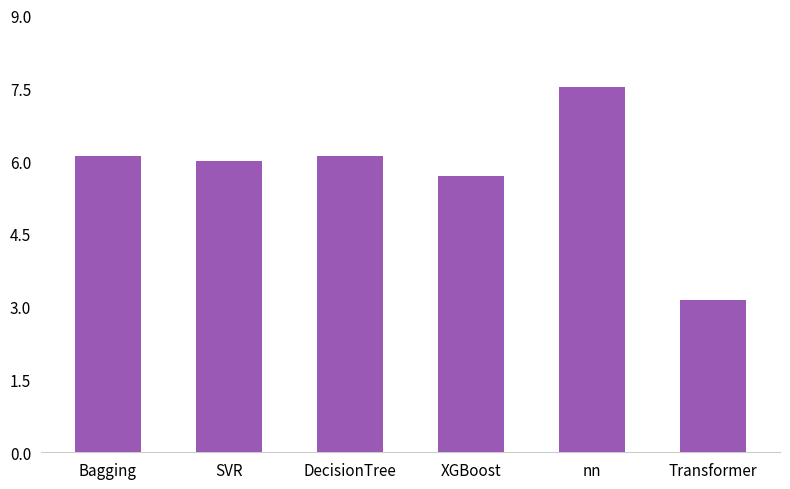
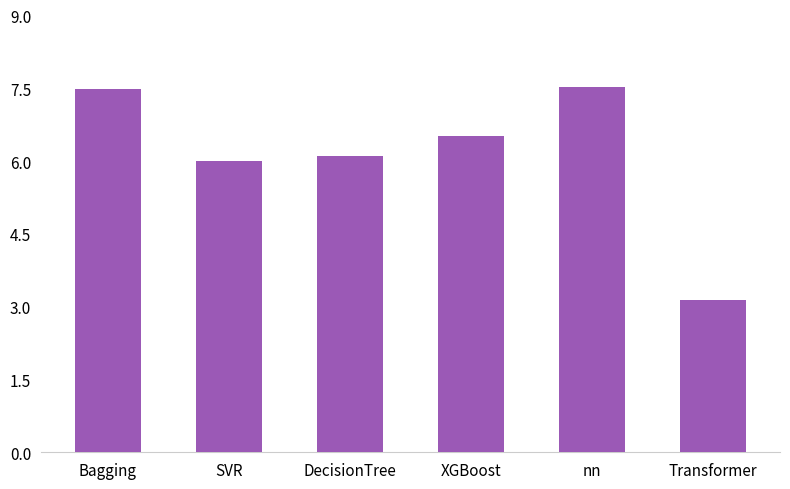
  {
-   "Bagging": 6.1,
+   "Bagging": 7.5,
    "SVR": 6.0,
    "DecisionTree": 6.1,
-   "XGBoost": 5.7,
+   "XGBoost": 6.5,
    "nn": 7.5,
    "Transformer": 3.1
  }
